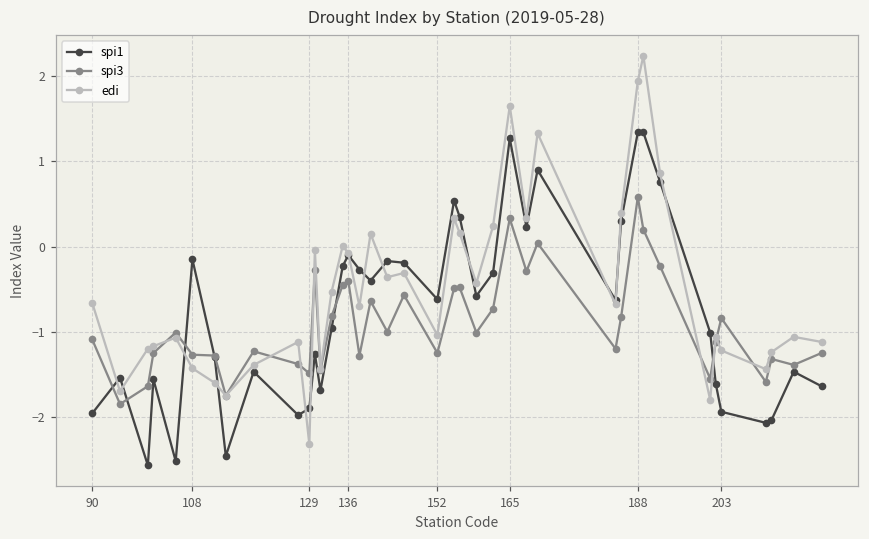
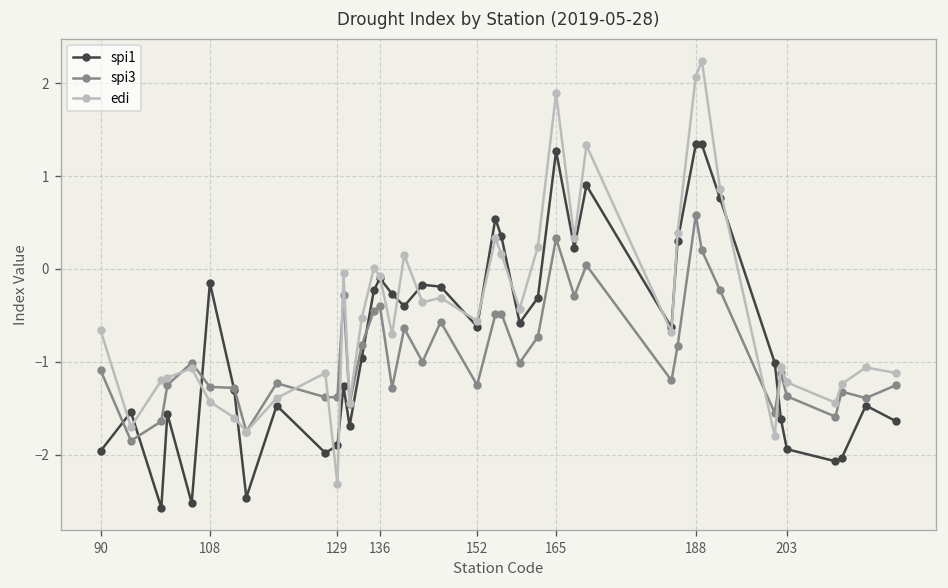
  {
    "spi1": {
      "90": -2.0,
      "108": -0.2,
      "129": -1.9,
      "152": -0.6,
      "165": 1.3,
      "188": 1.3,
      "203": -1.9
    },
    "spi3": {
      "90": -1.1,
      "108": -1.3,
-     "129": -1.5,
+     "129": -1.4,
      "136": -0.4,
      "152": -1.3,
      "165": 0.3,
      "188": 0.6,
-     "203": -0.8
+     "203": -1.4
    },
    "edi": {
      "90": -0.7,
      "108": -1.4,
      "129": -2.3,
-     "152": -1.0,
-     "165": 1.7,
-     "188": 1.9,
+     "152": -0.6,
+     "165": 1.9,
+     "188": 2.1,
      "203": -1.2
    }
  }
